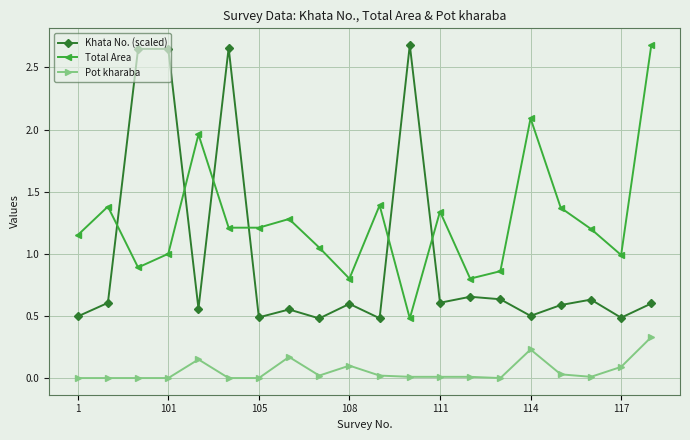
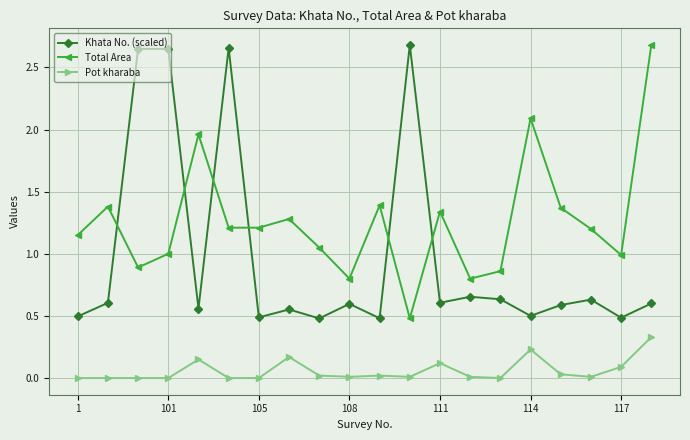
  {
    "Pot kharaba": {
      "1": 0.00,
      "101": 0.00,
      "105": 0.00,
-     "108": 0.10,
-     "111": 0.01,
+     "108": 0.01,
+     "111": 0.12,
      "114": 0.23,
      "117": 0.09
    }
  }
